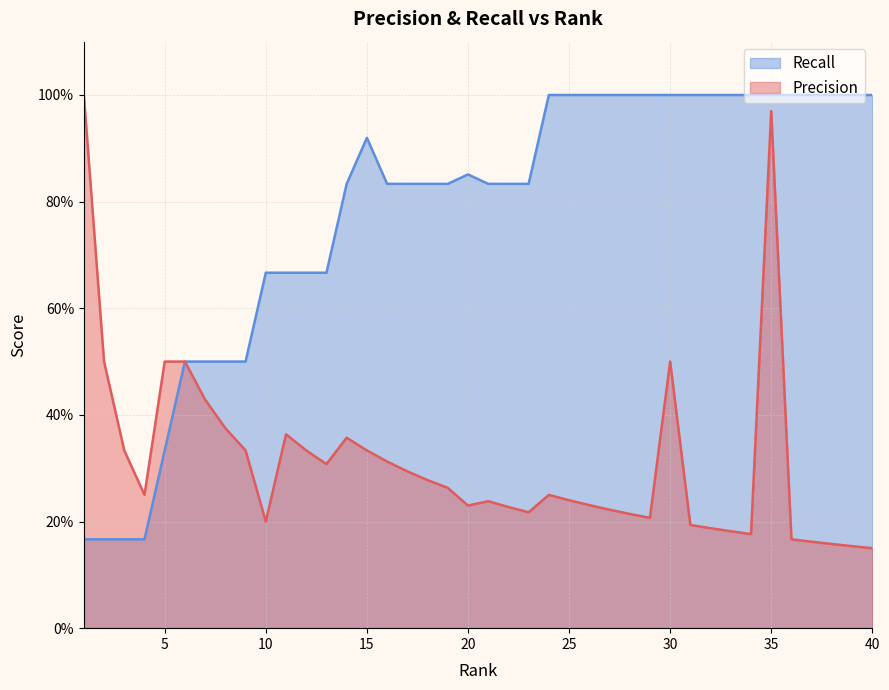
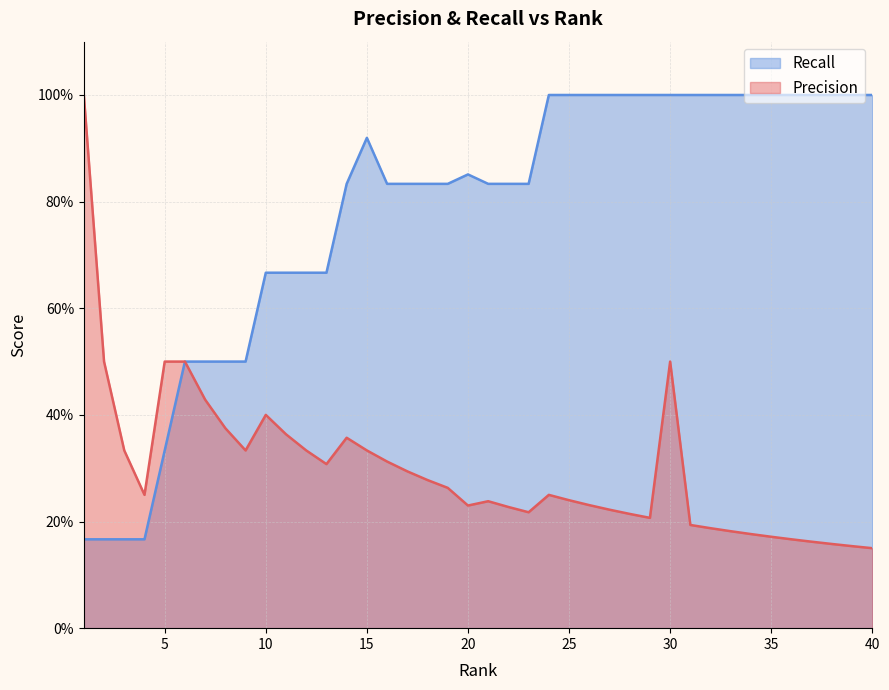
  {
    "Recall": {
      "5": "33%",
      "10": "67%",
      "15": "92%",
      "20": "85%",
      "25": "100%",
      "30": "100%",
      "40": "100%"
    },
    "Precision": {
      "5": "50%",
-     "10": "20%",
+     "10": "40%",
      "15": "33%",
      "20": "23%",
      "25": "24%",
      "30": "50%",
-     "35": "97%",
+     "35": "17%",
      "40": "15%"
    }
  }
